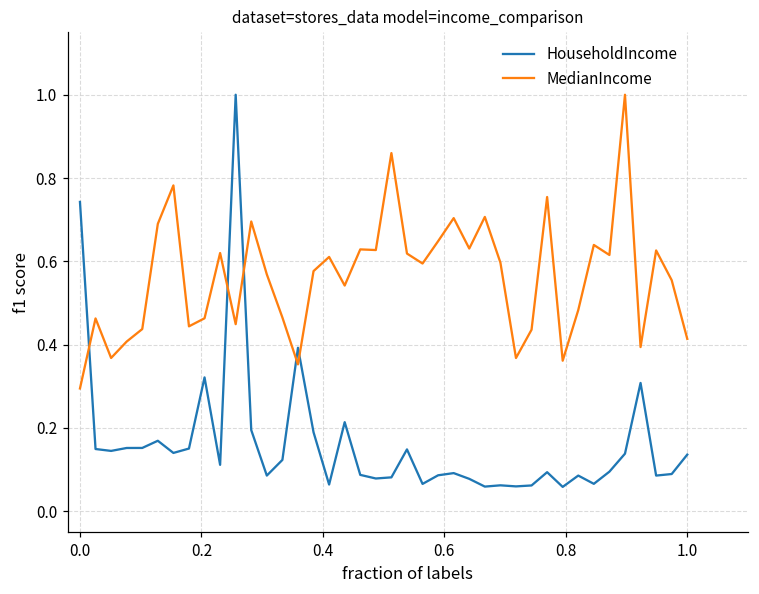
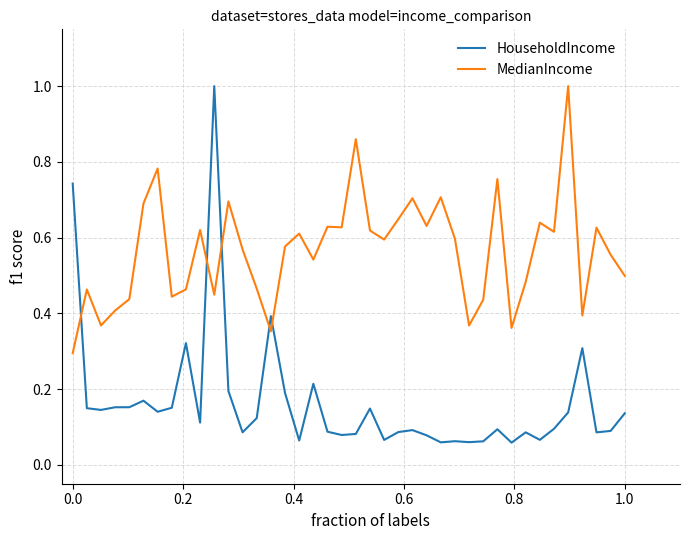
  {
    "HouseholdIncome": {
      "0.0": 0.74,
      "1.0": 0.14
    },
    "MedianIncome": {
      "0.0": 0.29,
-     "1.0": 0.41
+     "1.0": 0.50
    }
  }
